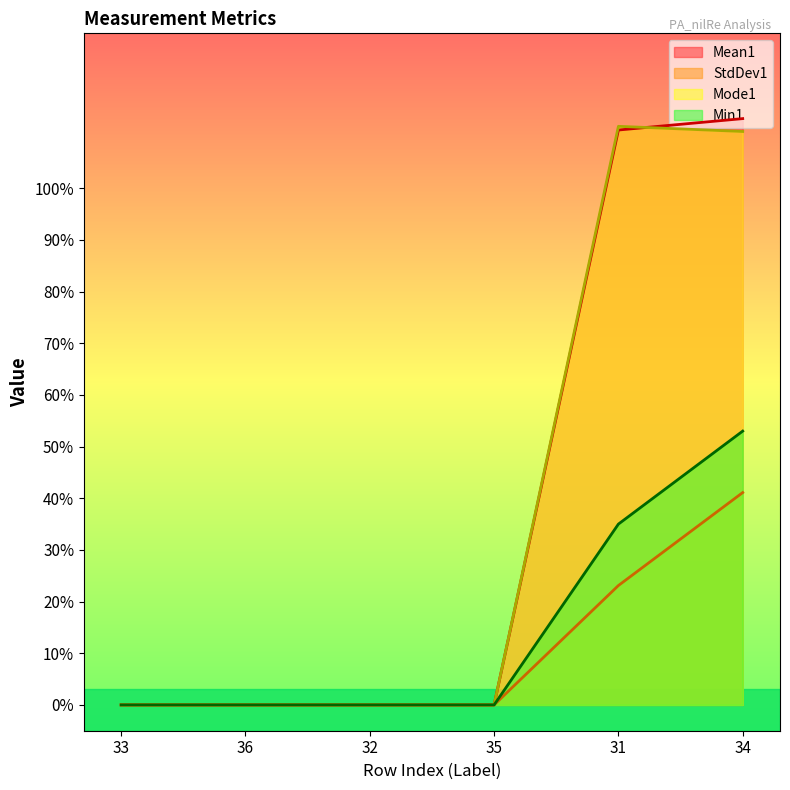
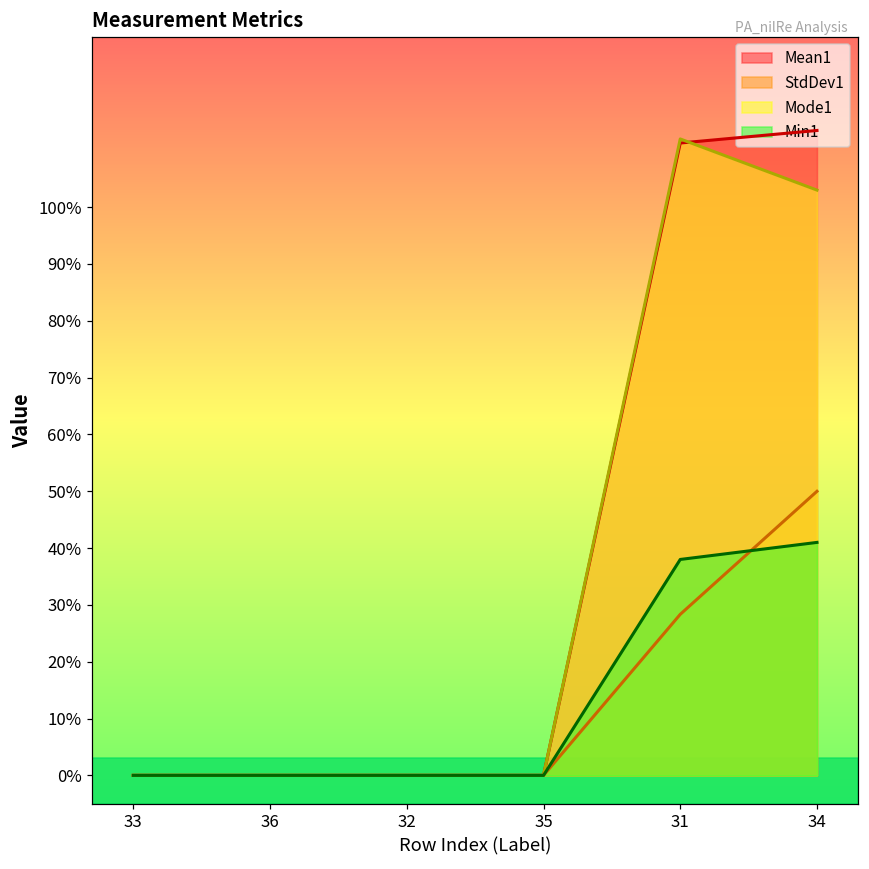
  {
    "Mean1": {
      "31": "111%"
    },
    "StdDev1": {
-     "31": "23%",
-     "34": "41%"
+     "31": "28%",
+     "34": "50%"
    },
    "Mode1": {
      "31": "112%",
-     "34": "111%"
+     "34": "103%"
    },
    "Min1": {
-     "31": "35%",
-     "34": "53%"
+     "31": "38%",
+     "34": "41%"
    }
  }
